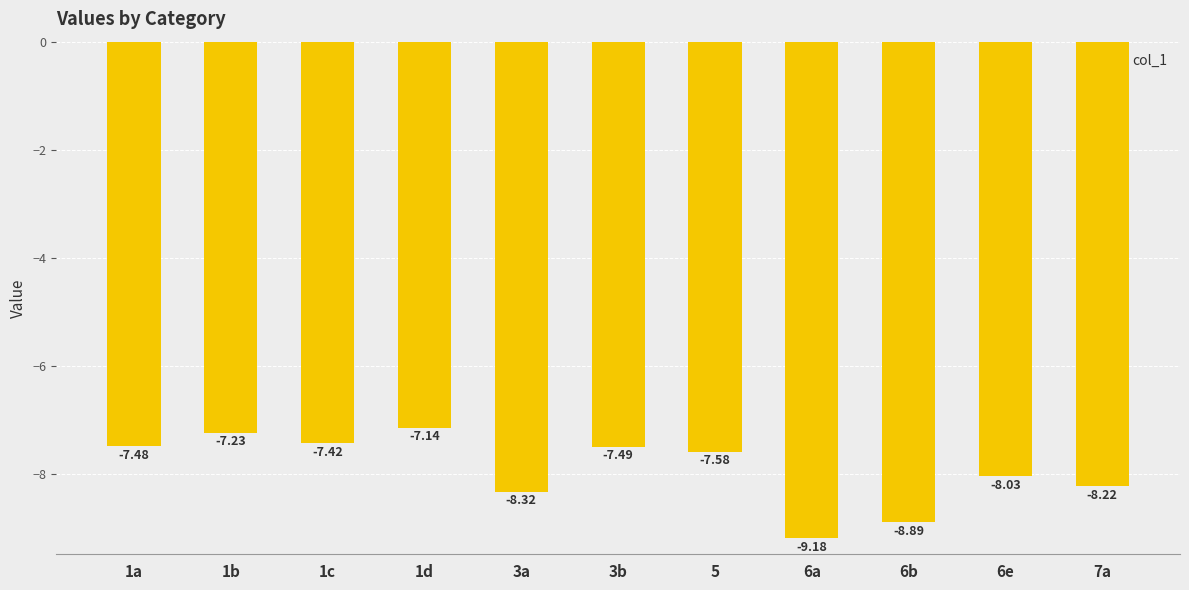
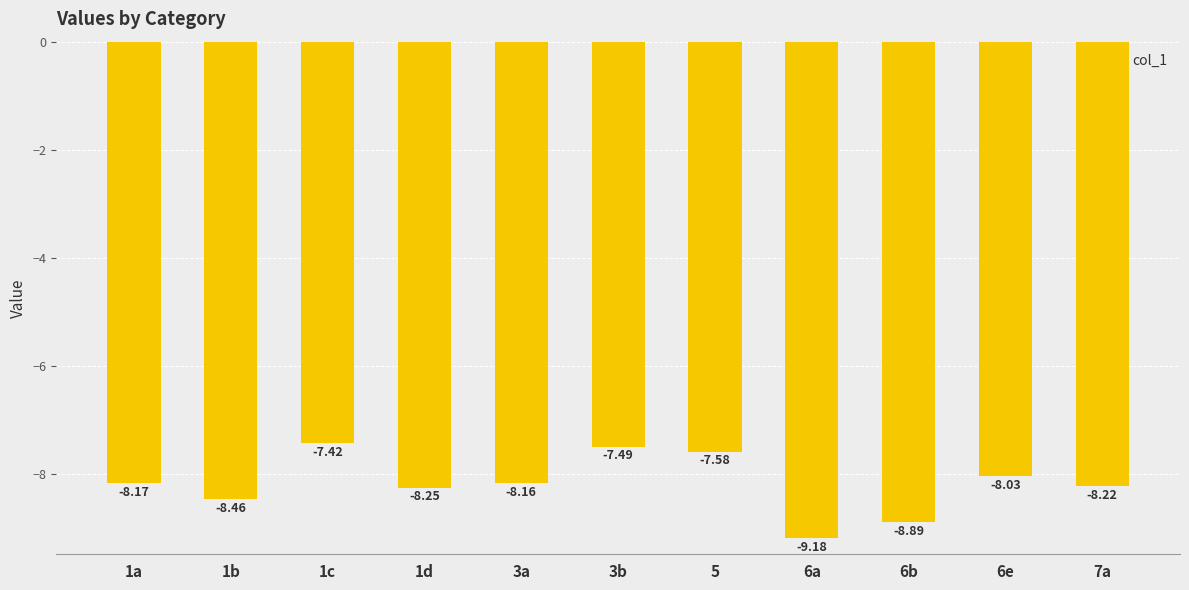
  {
-   "1a": -7.48,
-   "1b": -7.23,
+   "1a": -8.17,
+   "1b": -8.46,
    "1c": -7.42,
-   "1d": -7.14,
-   "3a": -8.32,
+   "1d": -8.25,
+   "3a": -8.16,
    "3b": -7.49,
    "5": -7.58,
    "6a": -9.18,
    "6b": -8.89,
    "6e": -8.03,
    "7a": -8.22
  }
